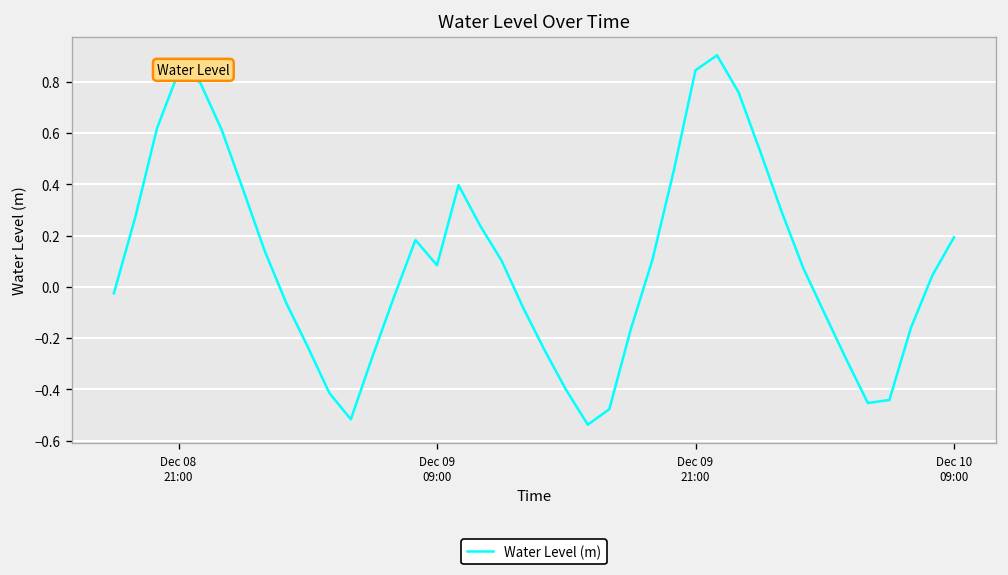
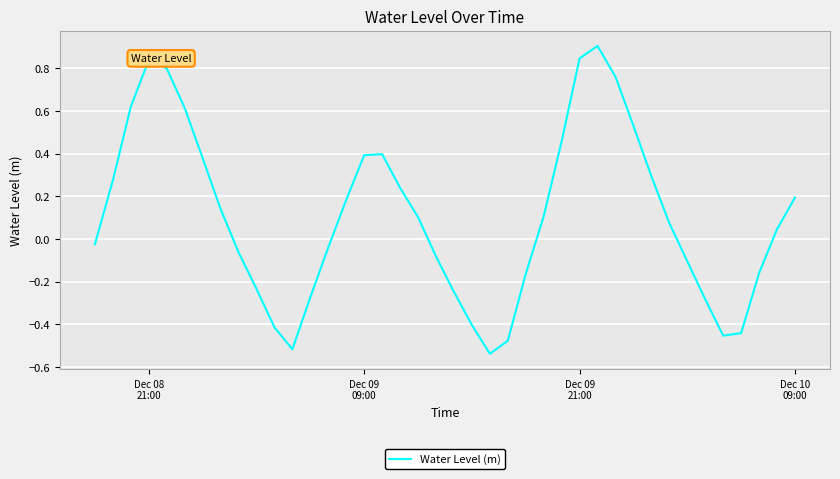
  {
-   "Dec 09 09:00": 0.08,
+   "Dec 09 09:00": 0.39,
    "Dec 09 21:00": 0.85,
    "Dec 10 09:00": 0.19
  }
